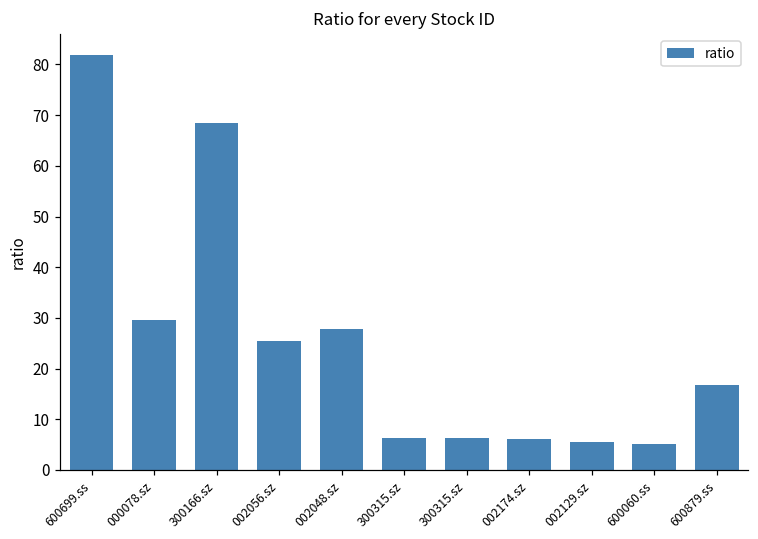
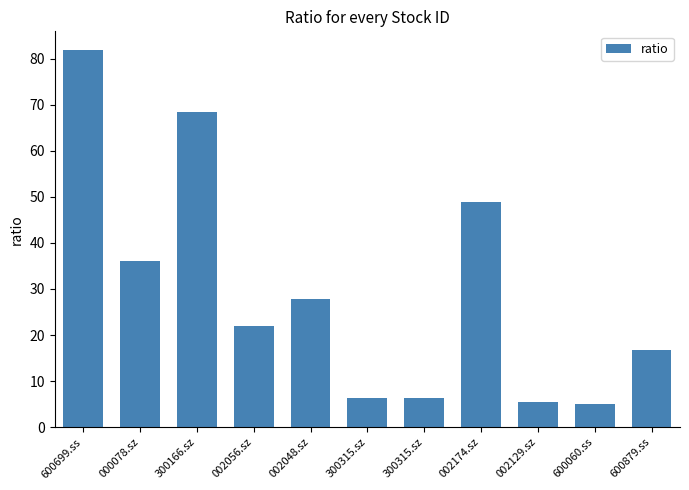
  {
    "600699.ss": 82,
-   "000078.sz": 30,
+   "000078.sz": 36,
    "300166.sz": 68,
-   "002056.sz": 26,
+   "002056.sz": 22,
    "002048.sz": 28,
-   "002174.sz": 6,
+   "002174.sz": 49,
    "002129.sz": 5,
    "600060.ss": 5,
    "600879.ss": 17
  }
